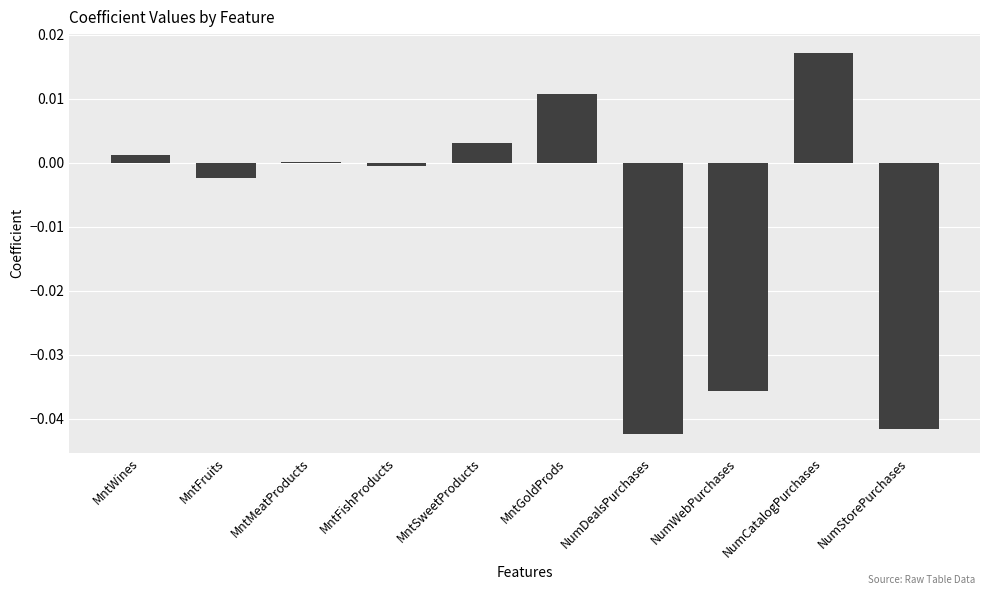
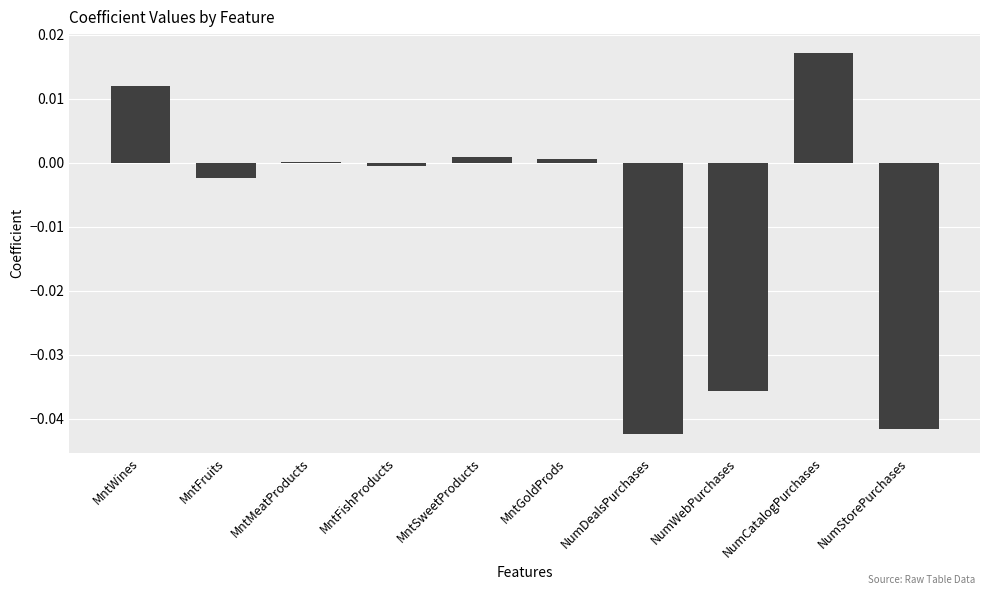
  {
-   "MntWines": 0.001,
+   "MntWines": 0.012,
    "MntFruits": -0.002,
    "MntFishProducts": -0.001,
-   "MntSweetProducts": 0.003,
-   "MntGoldProds": 0.011,
+   "MntSweetProducts": 0.001,
+   "MntGoldProds": 0.001,
    "NumDealsPurchases": -0.042,
    "NumWebPurchases": -0.036,
    "NumCatalogPurchases": 0.017,
    "NumStorePurchases": -0.042
  }
